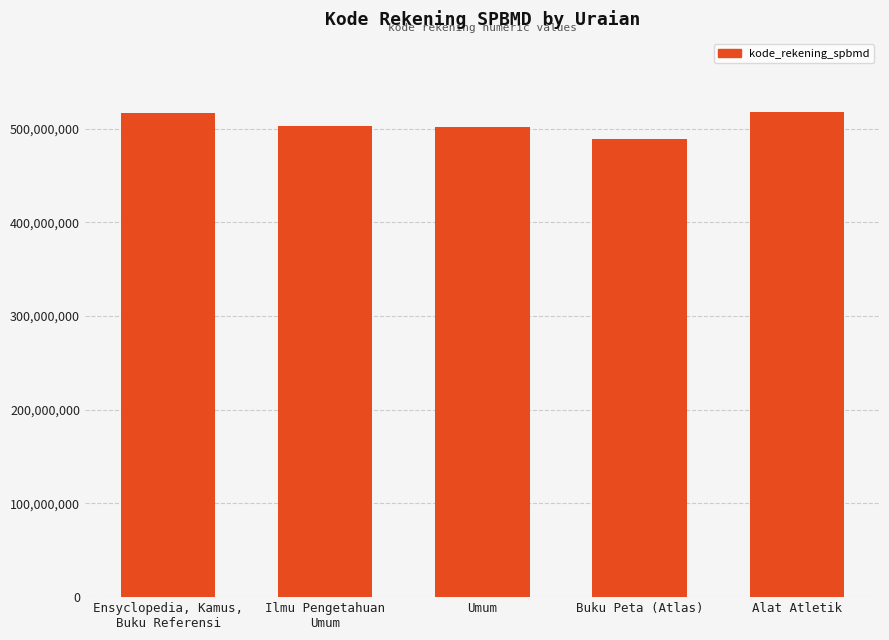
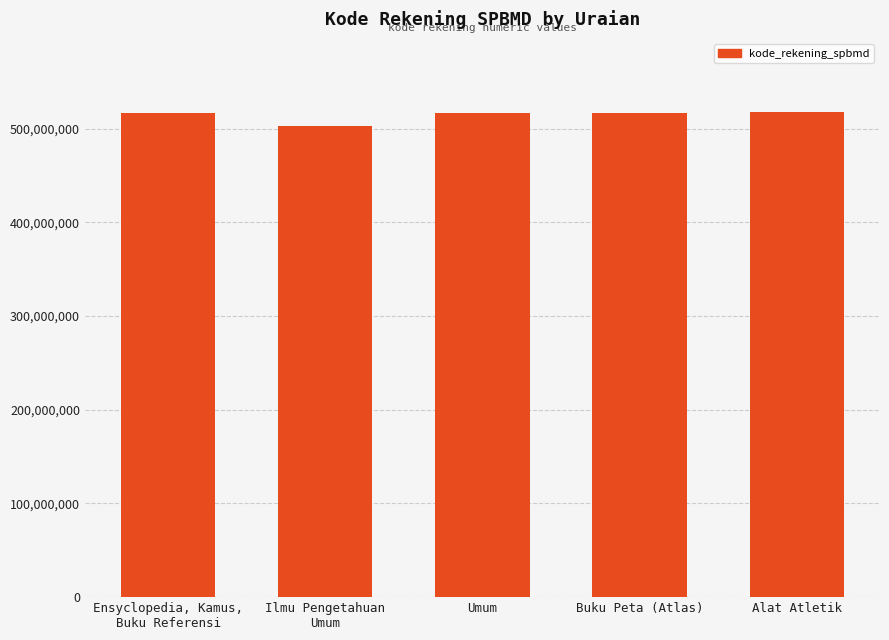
  {
    "Ensyclopedia, Kamus, Buku Referensi": "520,000,000",
    "Ilmu Pengetahuan Umum": "500,000,000",
-   "Umum": "500,000,000",
-   "Buku Peta (Atlas)": "490,000,000",
+   "Umum": "520,000,000",
+   "Buku Peta (Atlas)": "520,000,000",
    "Alat Atletik": "520,000,000"
  }
